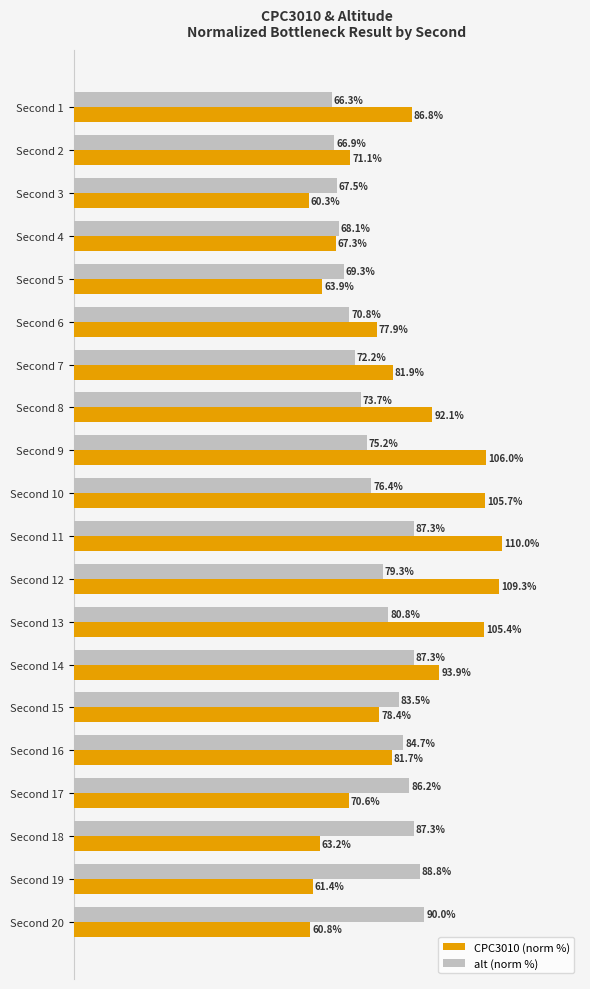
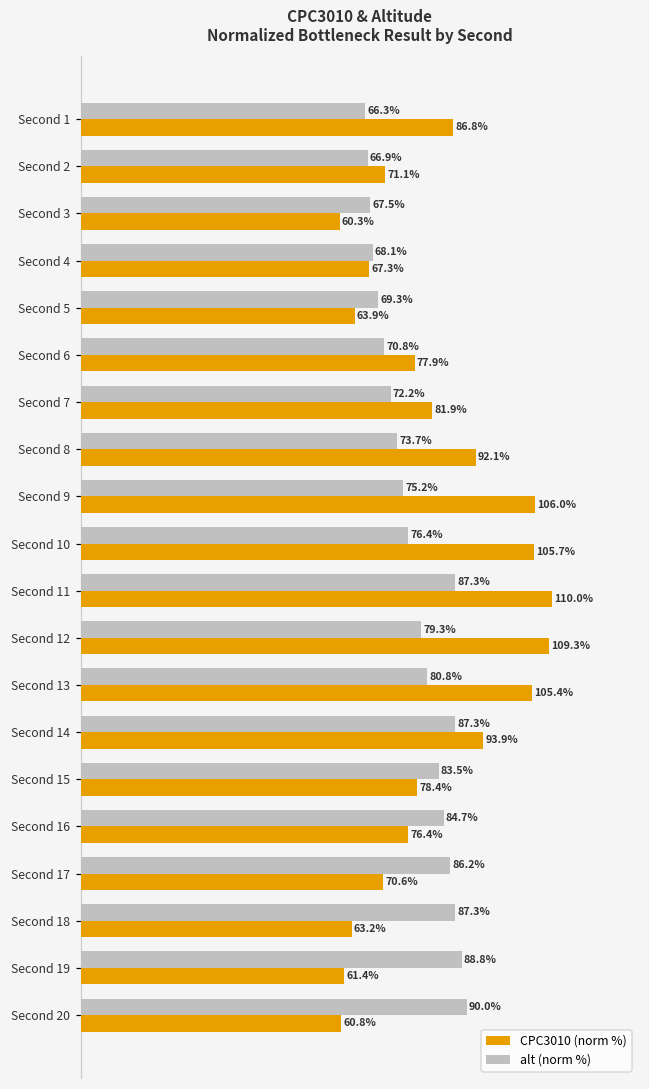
  {
    "CPC3010 (norm %)": {
      "Second 1": "86.8%",
      "Second 2": "71.1%",
      "Second 3": "60.3%",
      "Second 4": "67.3%",
      "Second 5": "63.9%",
      "Second 6": "77.9%",
      "Second 7": "81.9%",
      "Second 8": "92.1%",
      "Second 9": "106.0%",
      "Second 10": "105.7%",
      "Second 11": "110.0%",
      "Second 12": "109.3%",
      "Second 13": "105.4%",
      "Second 14": "93.9%",
      "Second 15": "78.4%",
-     "Second 16": "81.7%",
+     "Second 16": "76.4%",
      "Second 17": "70.6%",
      "Second 18": "63.2%",
      "Second 19": "61.4%",
      "Second 20": "60.8%"
    },
    "alt (norm %)": {
      "Second 1": "66.3%",
      "Second 2": "66.9%",
      "Second 3": "67.5%",
      "Second 4": "68.1%",
      "Second 5": "69.3%",
      "Second 6": "70.8%",
      "Second 7": "72.2%",
      "Second 8": "73.7%",
      "Second 9": "75.2%",
      "Second 10": "76.4%",
      "Second 11": "87.3%",
      "Second 12": "79.3%",
      "Second 13": "80.8%",
      "Second 14": "87.3%",
      "Second 15": "83.5%",
      "Second 16": "84.7%",
      "Second 17": "86.2%",
      "Second 18": "87.3%",
      "Second 19": "88.8%",
      "Second 20": "90.0%"
    }
  }
